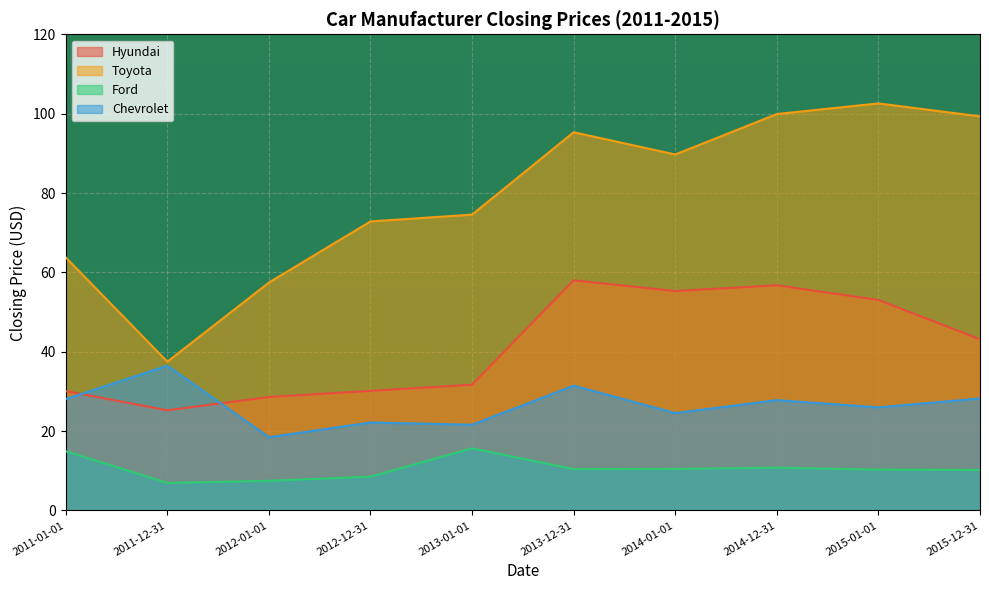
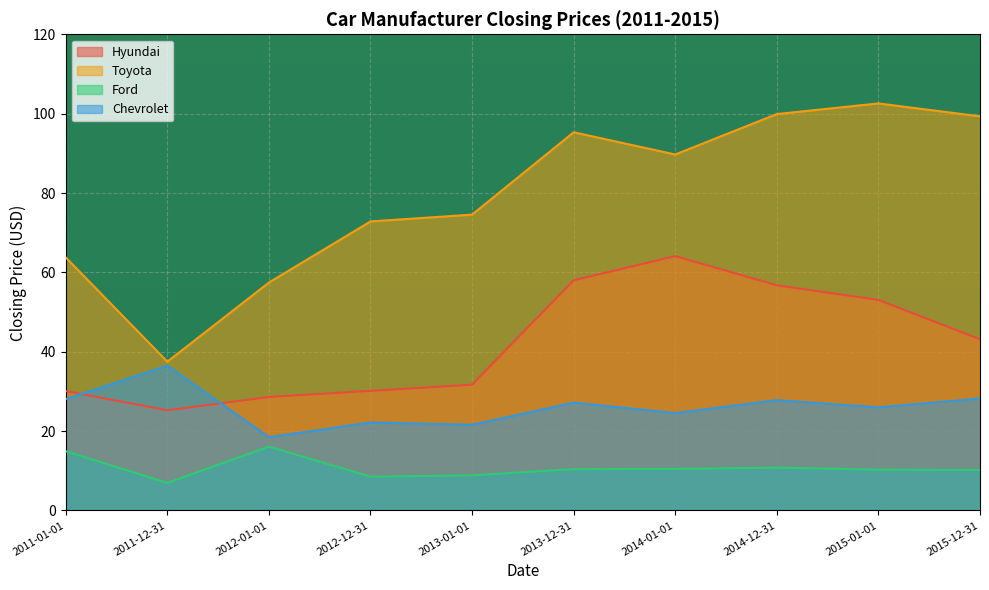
  {
    "Hyundai": {
      "2011-01-01": 30,
      "2011-12-31": 25,
      "2012-01-01": 29,
      "2012-12-31": 30,
      "2013-01-01": 32,
      "2013-12-31": 58,
-     "2014-01-01": 55,
+     "2014-01-01": 64,
      "2014-12-31": 57,
      "2015-01-01": 53,
      "2015-12-31": 43
    },
    "Toyota": {
      "2011-01-01": 64,
      "2011-12-31": 38,
      "2012-01-01": 57,
      "2012-12-31": 73,
      "2013-01-01": 75,
      "2013-12-31": 95,
      "2014-01-01": 90,
      "2014-12-31": 100,
      "2015-01-01": 103,
      "2015-12-31": 99
    },
    "Ford": {
      "2011-01-01": 15,
      "2011-12-31": 7,
-     "2012-01-01": 7,
+     "2012-01-01": 16,
      "2012-12-31": 9,
-     "2013-01-01": 16,
+     "2013-01-01": 9,
      "2013-12-31": 10,
      "2014-01-01": 10,
      "2014-12-31": 11,
      "2015-01-01": 10,
      "2015-12-31": 10
    },
    "Chevrolet": {
      "2011-01-01": 28,
      "2011-12-31": 37,
      "2012-01-01": 18,
      "2012-12-31": 22,
      "2013-01-01": 22,
-     "2013-12-31": 31,
+     "2013-12-31": 27,
      "2014-01-01": 25,
      "2014-12-31": 28,
      "2015-01-01": 26,
      "2015-12-31": 28
    }
  }
